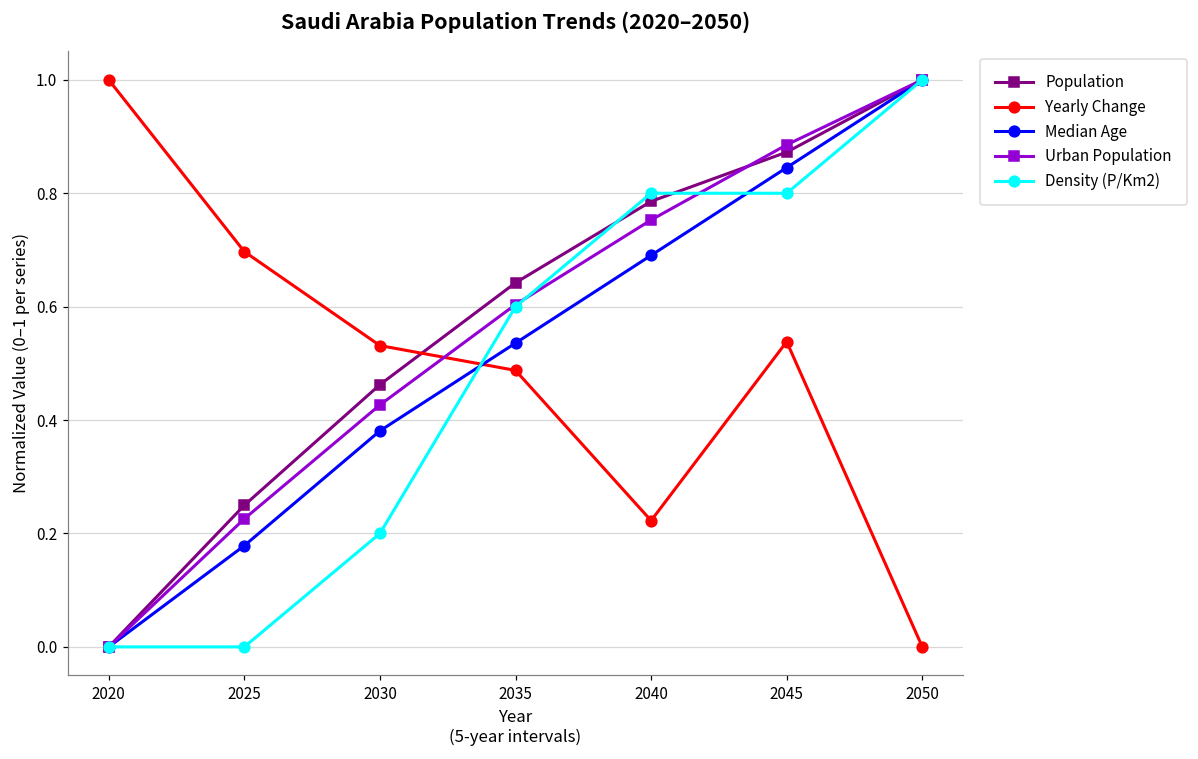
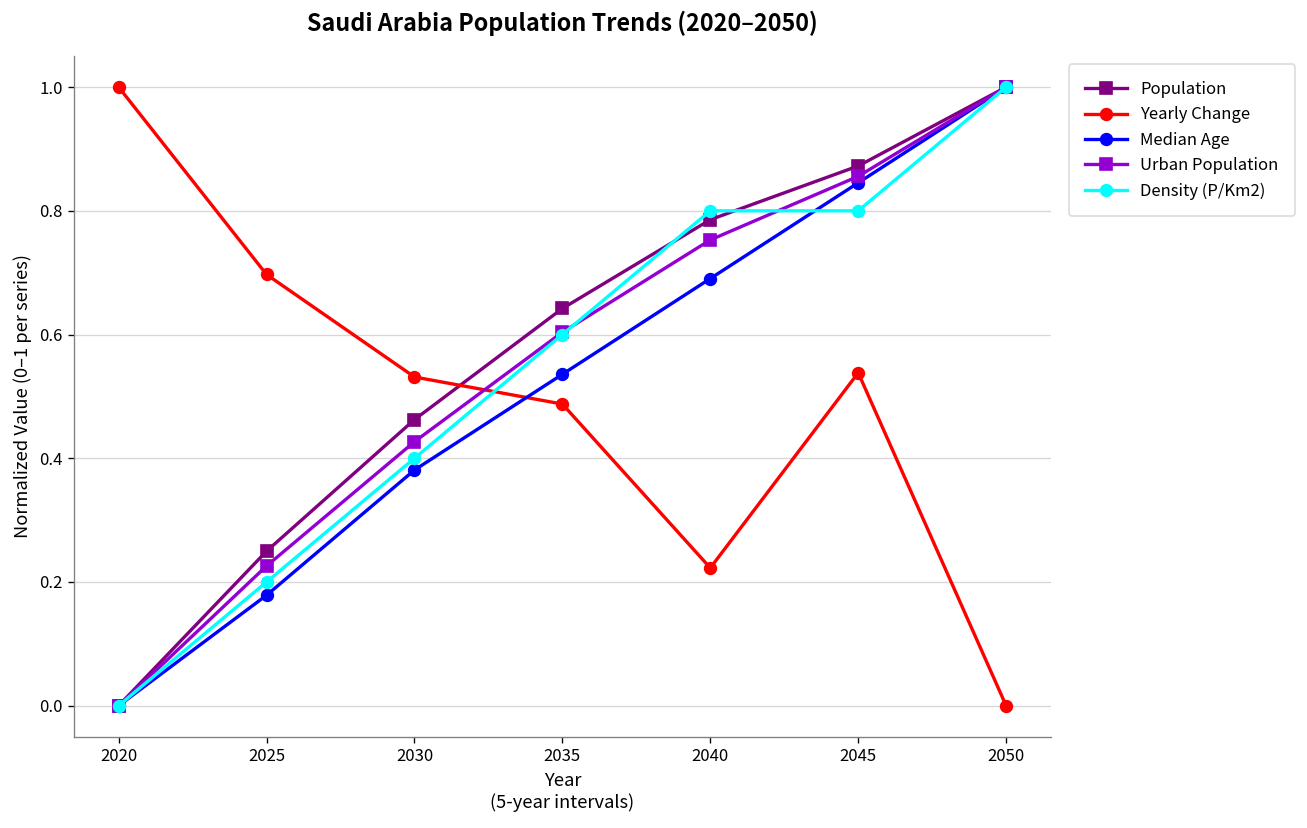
  {
    "Population": {
      "2025": 0.25,
      "2030": 0.46,
      "2035": 0.64,
      "2040": 0.79,
      "2045": 0.87
    },
    "Yearly Change": {
      "2020": 1.00,
      "2025": 0.70,
      "2030": 0.53,
      "2035": 0.49,
      "2040": 0.22,
      "2045": 0.54,
      "2050": 0.00
    },
    "Median Age": {
      "2025": 0.18,
      "2030": 0.38,
      "2035": 0.54,
      "2040": 0.69,
      "2045": 0.85
    },
    "Urban Population": {
      "2025": 0.23,
      "2030": 0.43,
      "2040": 0.75,
-     "2045": 0.89
+     "2045": 0.86
    },
    "Density (P/Km2)": {
-     "2025": 0.00,
-     "2030": 0.20,
+     "2025": 0.20,
+     "2030": 0.40,
      "2040": 0.80,
      "2045": 0.80
    }
  }
